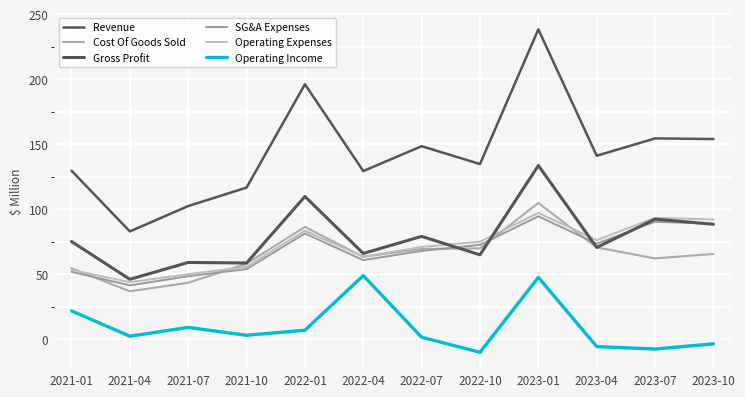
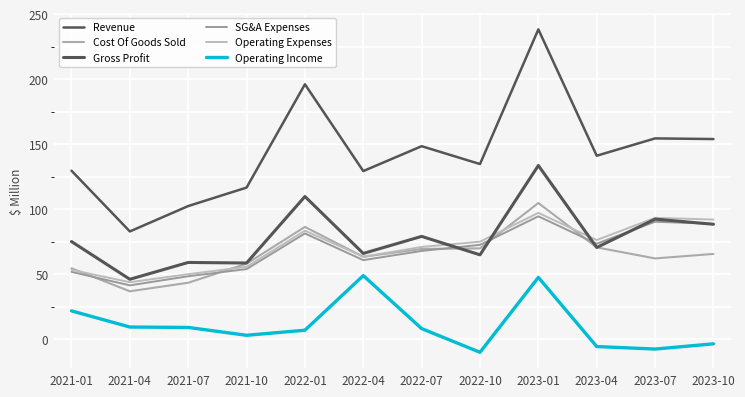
  {
    "Operating Income": {
      "2021-01": 22,
-     "2021-04": 2,
+     "2021-04": 9,
      "2021-07": 9,
      "2021-10": 3,
      "2022-01": 7,
      "2022-04": 49,
-     "2022-07": 1,
+     "2022-07": 8,
      "2022-10": -10,
      "2023-01": 48,
      "2023-04": -6,
      "2023-07": -8,
      "2023-10": -4
    }
  }
